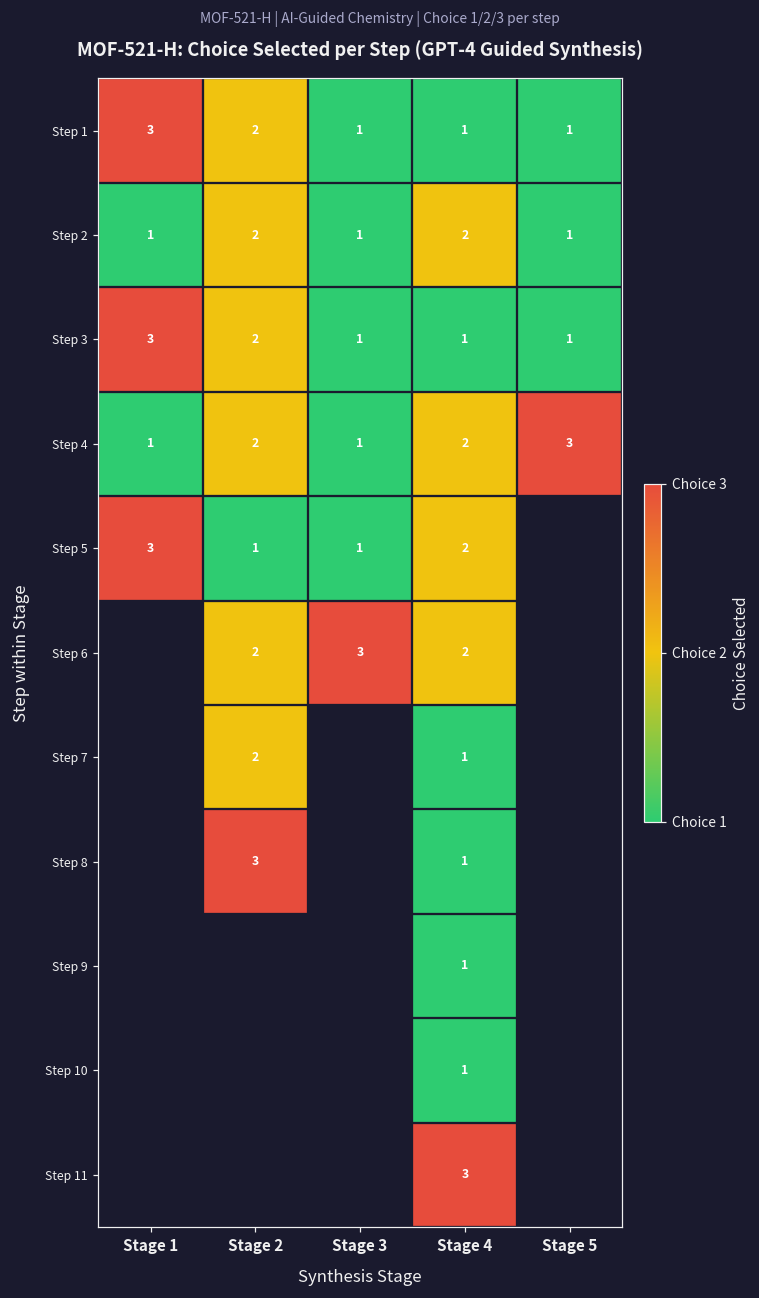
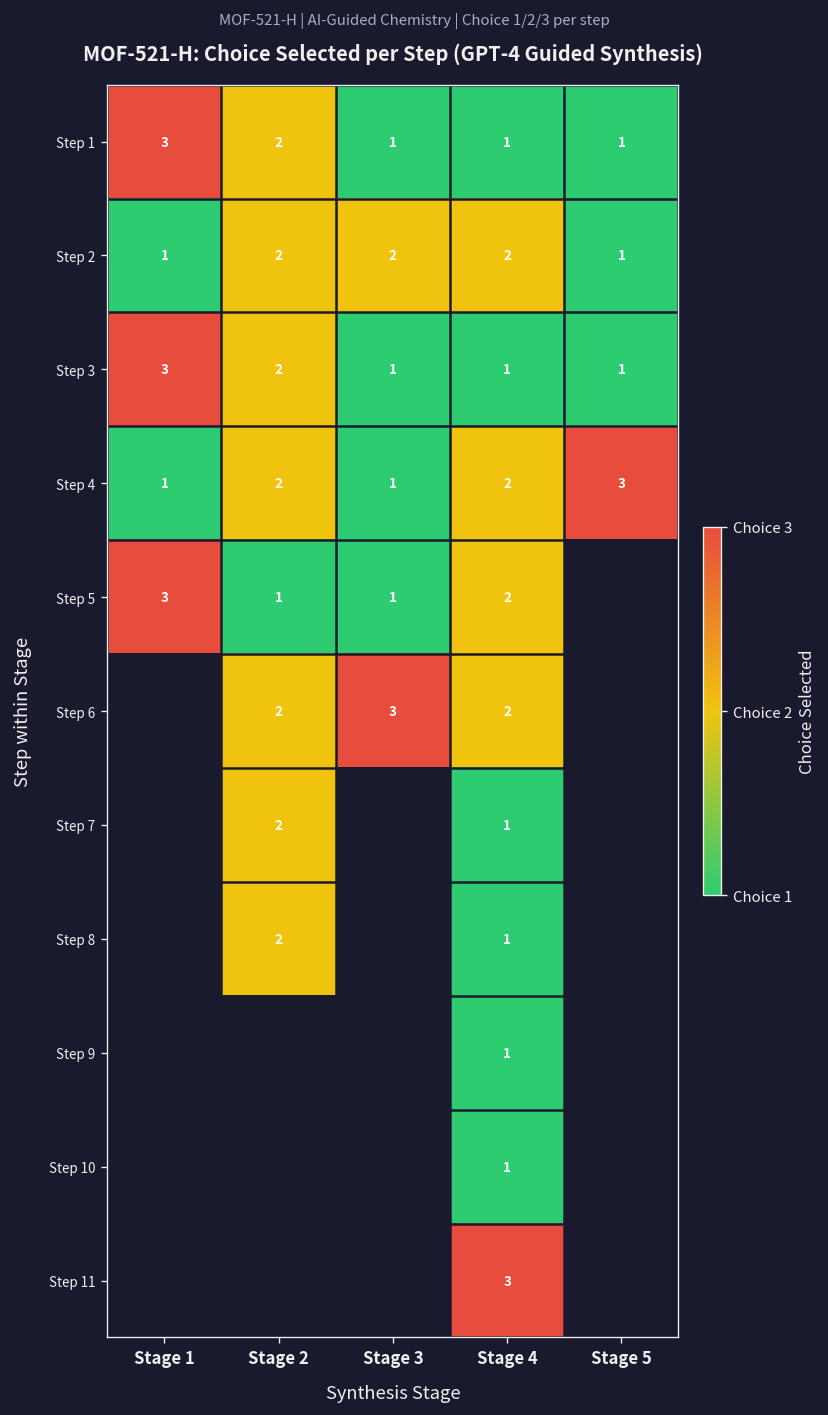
  {
    "Step 1": {
      "Stage 1": 3,
      "Stage 2": 2,
      "Stage 3": 1,
      "Stage 4": 1,
      "Stage 5": 1
    },
    "Step 2": {
      "Stage 1": 1,
      "Stage 2": 2,
-     "Stage 3": 1,
+     "Stage 3": 2,
      "Stage 4": 2,
      "Stage 5": 1
    },
    "Step 3": {
      "Stage 1": 3,
      "Stage 2": 2,
      "Stage 3": 1,
      "Stage 4": 1,
      "Stage 5": 1
    },
    "Step 4": {
      "Stage 1": 1,
      "Stage 2": 2,
      "Stage 3": 1,
      "Stage 4": 2,
      "Stage 5": 3
    },
    "Step 5": {
      "Stage 1": 3,
      "Stage 2": 1,
      "Stage 3": 1,
      "Stage 4": 2
    },
    "Step 6": {
      "Stage 2": 2,
      "Stage 3": 3,
      "Stage 4": 2
    },
    "Step 7": {
      "Stage 2": 2,
      "Stage 4": 1
    },
    "Step 8": {
-     "Stage 2": 3,
+     "Stage 2": 2,
      "Stage 4": 1
    },
    "Step 9": {
      "Stage 4": 1
    },
    "Step 10": {
      "Stage 4": 1
    },
    "Step 11": {
      "Stage 4": 3
    }
  }
